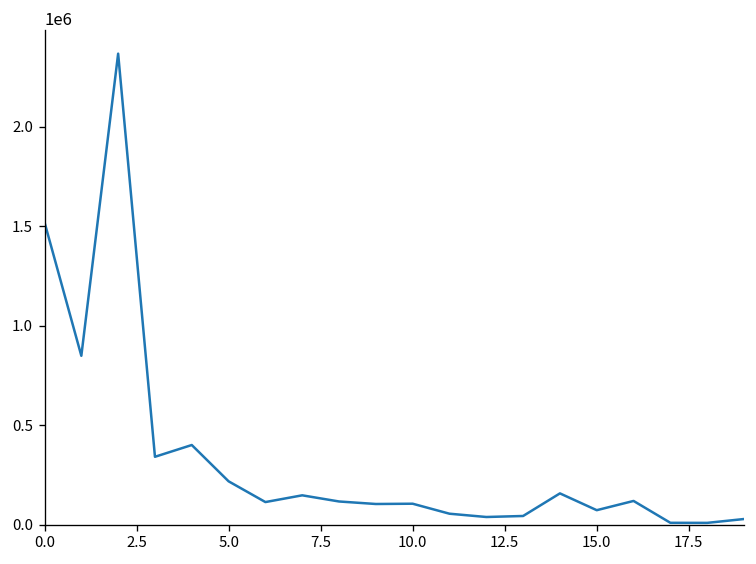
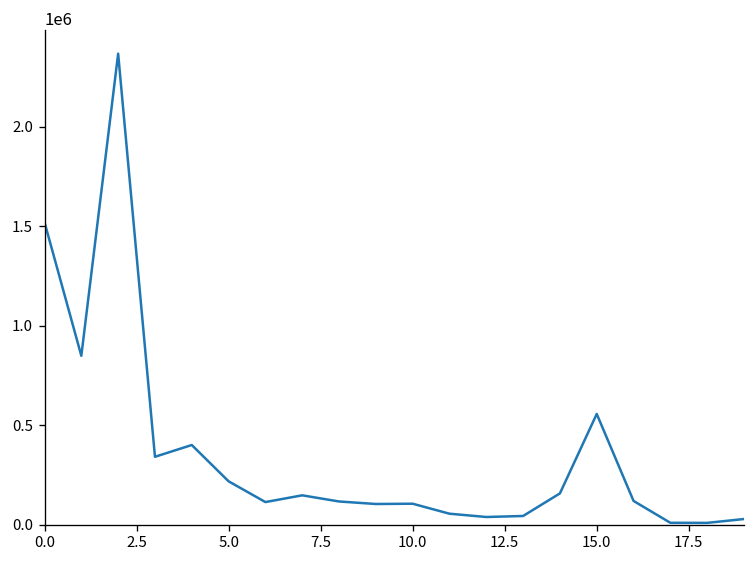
  {
    "0.0": 1520000,
    "5.0": 220000,
    "10.0": 110000,
-   "15.0": 70000
+   "15.0": 560000
  }
